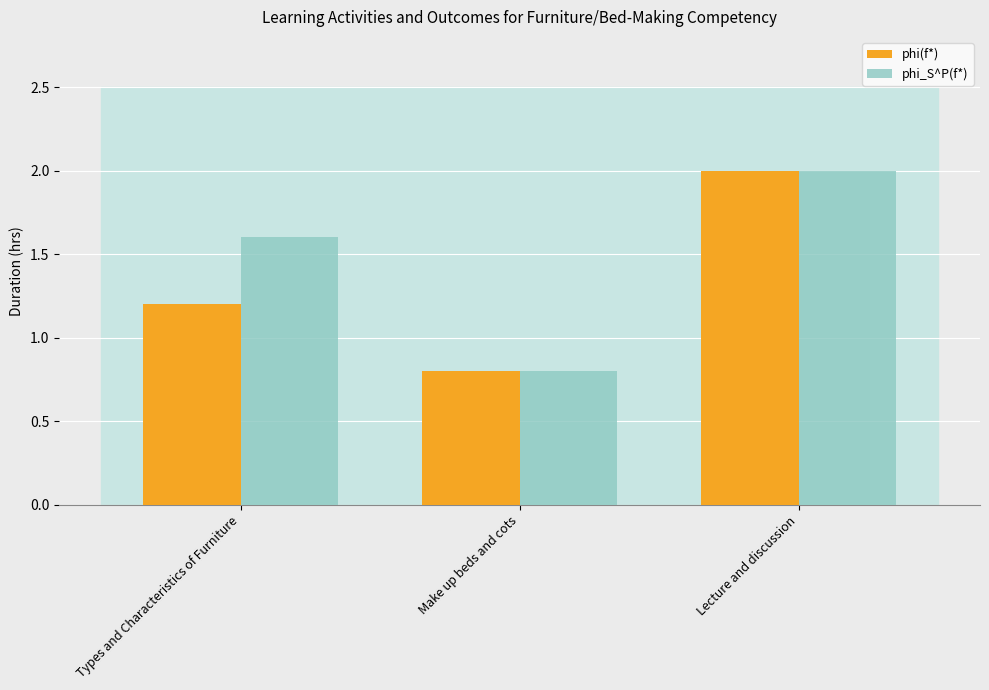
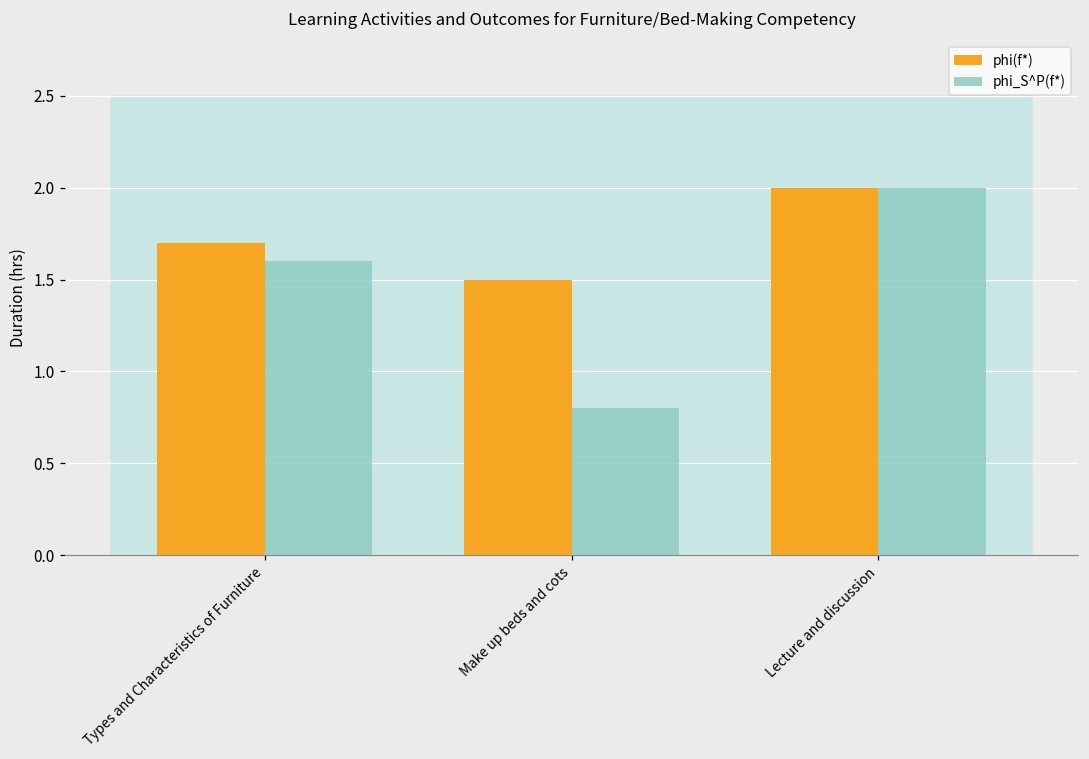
  {
    "phi(f*)": {
-     "Types and Characteristics of Furniture": 1.2,
-     "Make up beds and cots": 0.8,
+     "Types and Characteristics of Furniture": 1.7,
+     "Make up beds and cots": 1.5,
      "Lecture and discussion": 2.0
    },
    "phi_S^P(f*)": {
      "Types and Characteristics of Furniture": 1.6,
      "Make up beds and cots": 0.8,
      "Lecture and discussion": 2.0
    }
  }
